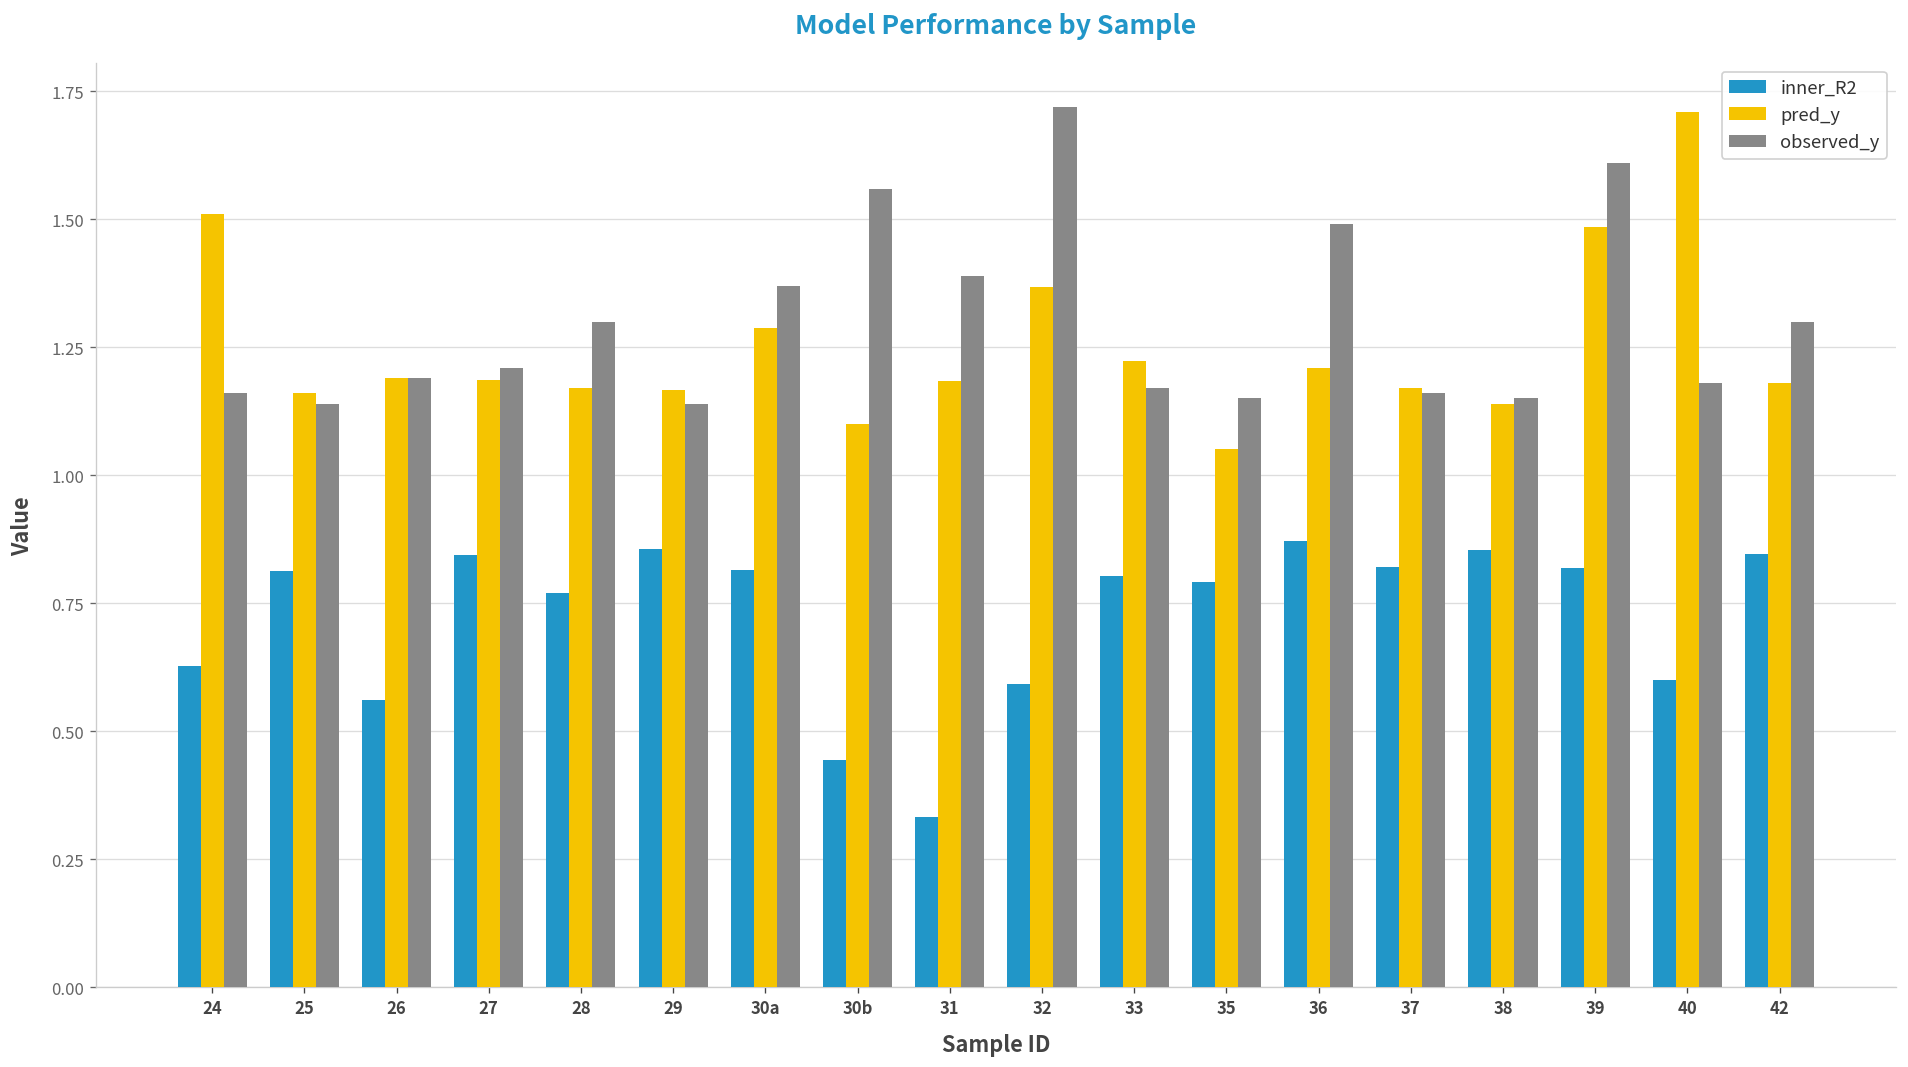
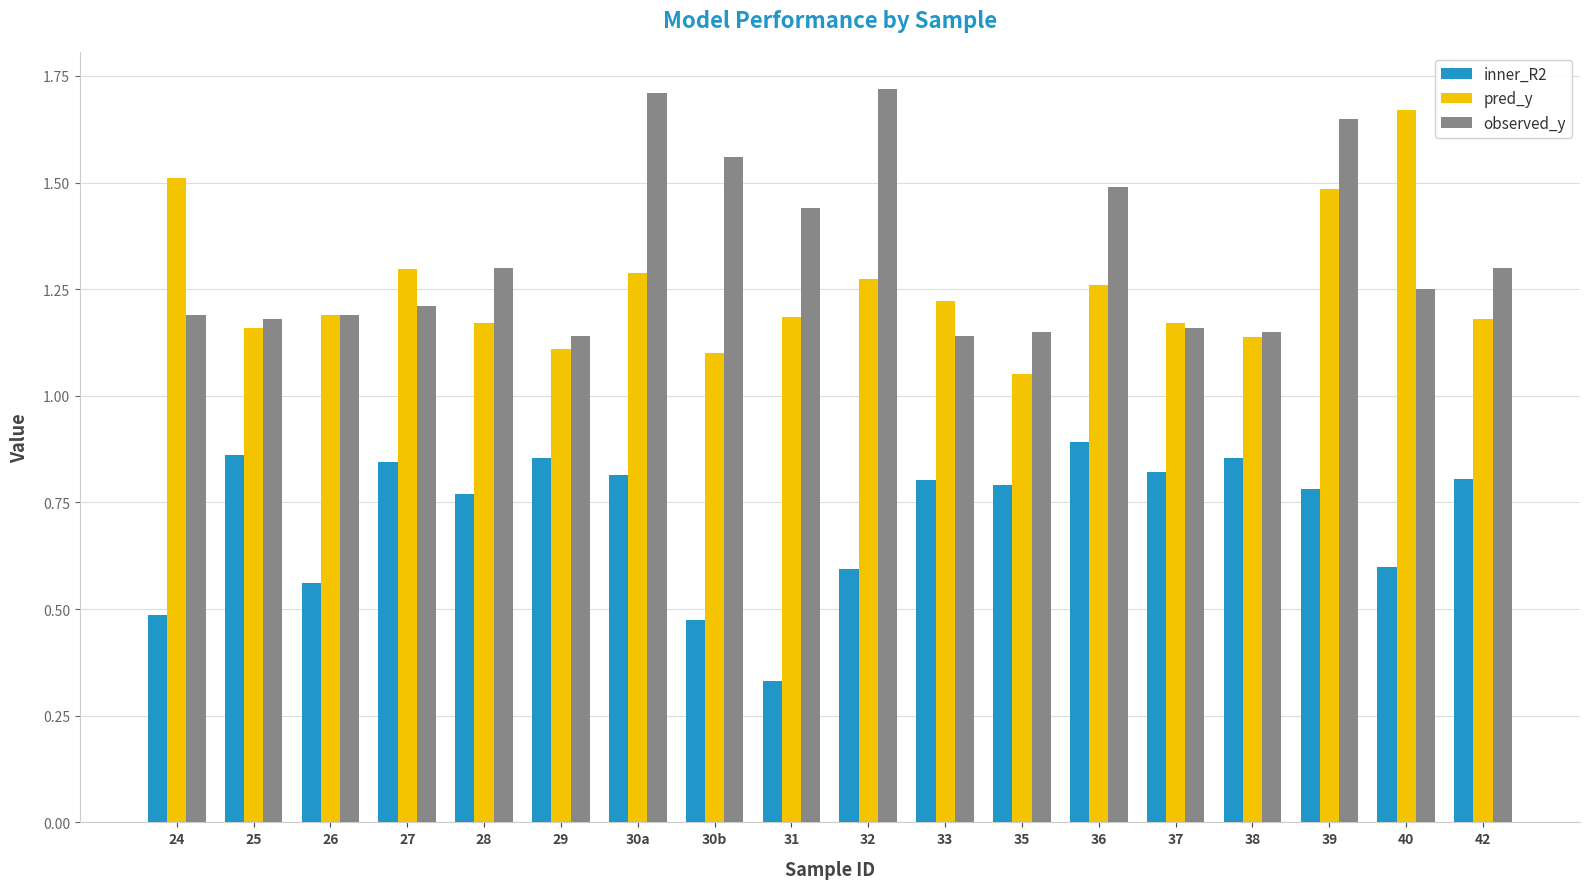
  {
    "inner_R2": {
-     "24": 0.63,
-     "25": 0.81,
+     "24": 0.49,
+     "25": 0.86,
      "26": 0.56,
      "27": 0.84,
      "28": 0.77,
      "29": 0.86,
      "30a": 0.81,
-     "30b": 0.44,
+     "30b": 0.47,
      "31": 0.33,
      "32": 0.59,
      "33": 0.80,
      "35": 0.79,
-     "36": 0.87,
+     "36": 0.89,
      "37": 0.82,
      "38": 0.85,
-     "39": 0.82,
+     "39": 0.78,
      "40": 0.60,
-     "42": 0.85
+     "42": 0.81
    },
    "pred_y": {
      "24": 1.51,
      "25": 1.16,
      "26": 1.19,
-     "27": 1.18,
+     "27": 1.30,
      "28": 1.17,
-     "29": 1.17,
+     "29": 1.11,
      "30a": 1.29,
      "30b": 1.10,
      "31": 1.18,
-     "32": 1.37,
+     "32": 1.27,
      "33": 1.22,
      "35": 1.05,
-     "36": 1.21,
+     "36": 1.26,
      "37": 1.17,
      "38": 1.14,
      "39": 1.48,
-     "40": 1.71,
+     "40": 1.67,
      "42": 1.18
    },
    "observed_y": {
-     "24": 1.16,
-     "25": 1.14,
+     "24": 1.19,
+     "25": 1.18,
      "26": 1.19,
      "27": 1.21,
      "28": 1.30,
      "29": 1.14,
-     "30a": 1.37,
+     "30a": 1.71,
      "30b": 1.56,
-     "31": 1.39,
+     "31": 1.44,
      "32": 1.72,
-     "33": 1.17,
+     "33": 1.14,
      "35": 1.15,
      "36": 1.49,
      "37": 1.16,
      "38": 1.15,
-     "39": 1.61,
-     "40": 1.18,
+     "39": 1.65,
+     "40": 1.25,
      "42": 1.30
    }
  }
